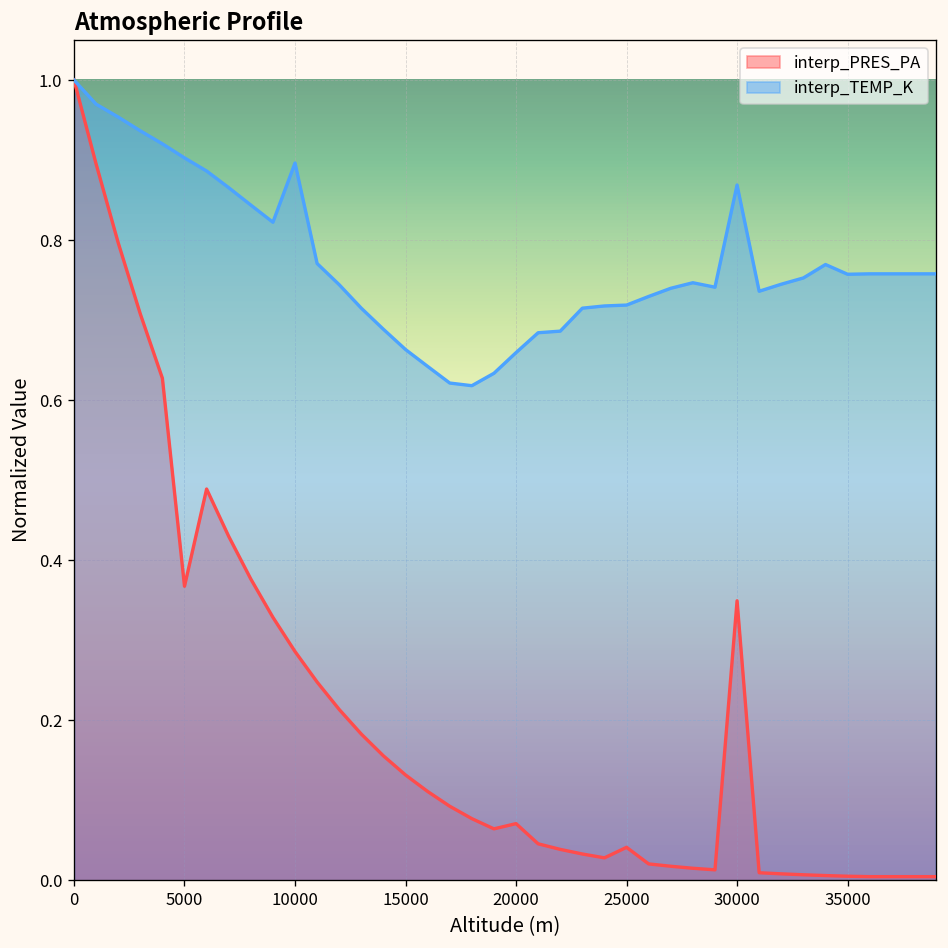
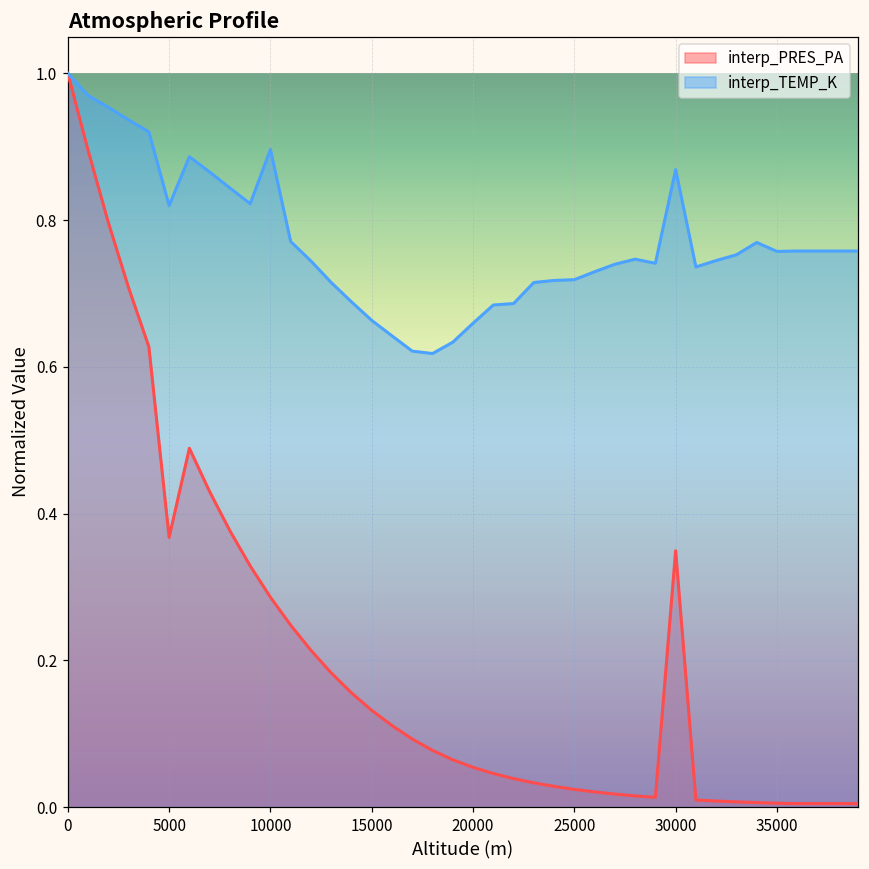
  {
    "interp_PRES_PA": {
      "5000": 0.37,
      "10000": 0.29,
      "15000": 0.13,
-     "20000": 0.07,
-     "25000": 0.04,
+     "20000": 0.05,
+     "25000": 0.02,
      "30000": 0.35,
      "35000": 0.01
    },
    "interp_TEMP_K": {
-     "5000": 0.90,
+     "5000": 0.82,
      "10000": 0.90,
      "15000": 0.66,
      "20000": 0.66,
      "25000": 0.72,
      "30000": 0.87,
      "35000": 0.76
    }
  }
